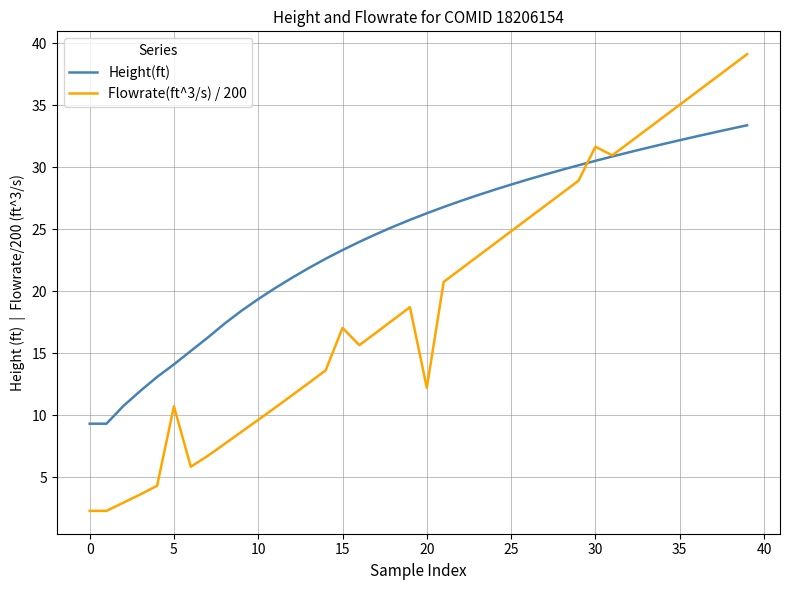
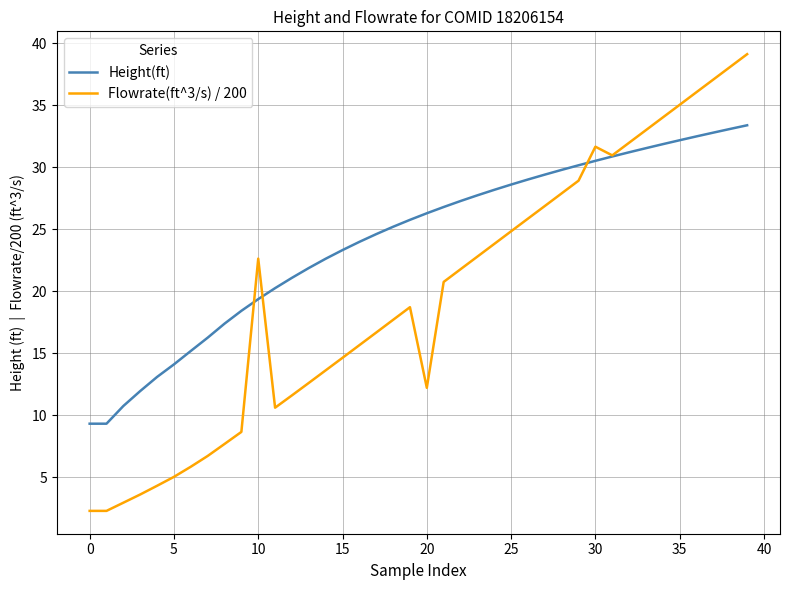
  {
    "Height(ft)": {
      "0": 9.3,
      "5": 14.1,
      "10": 19.4,
      "15": 23.3,
      "20": 26.3,
      "25": 28.6,
      "30": 30.5,
      "35": 32.2
    },
    "Flowrate(ft^3/s) / 200": {
      "0": 2.3,
-     "5": 10.7,
-     "10": 9.6,
-     "15": 17.1,
+     "5": 5.0,
+     "10": 22.6,
+     "15": 14.6,
      "20": 12.2,
      "25": 24.9,
      "30": 31.7,
      "35": 35.1
    }
  }
